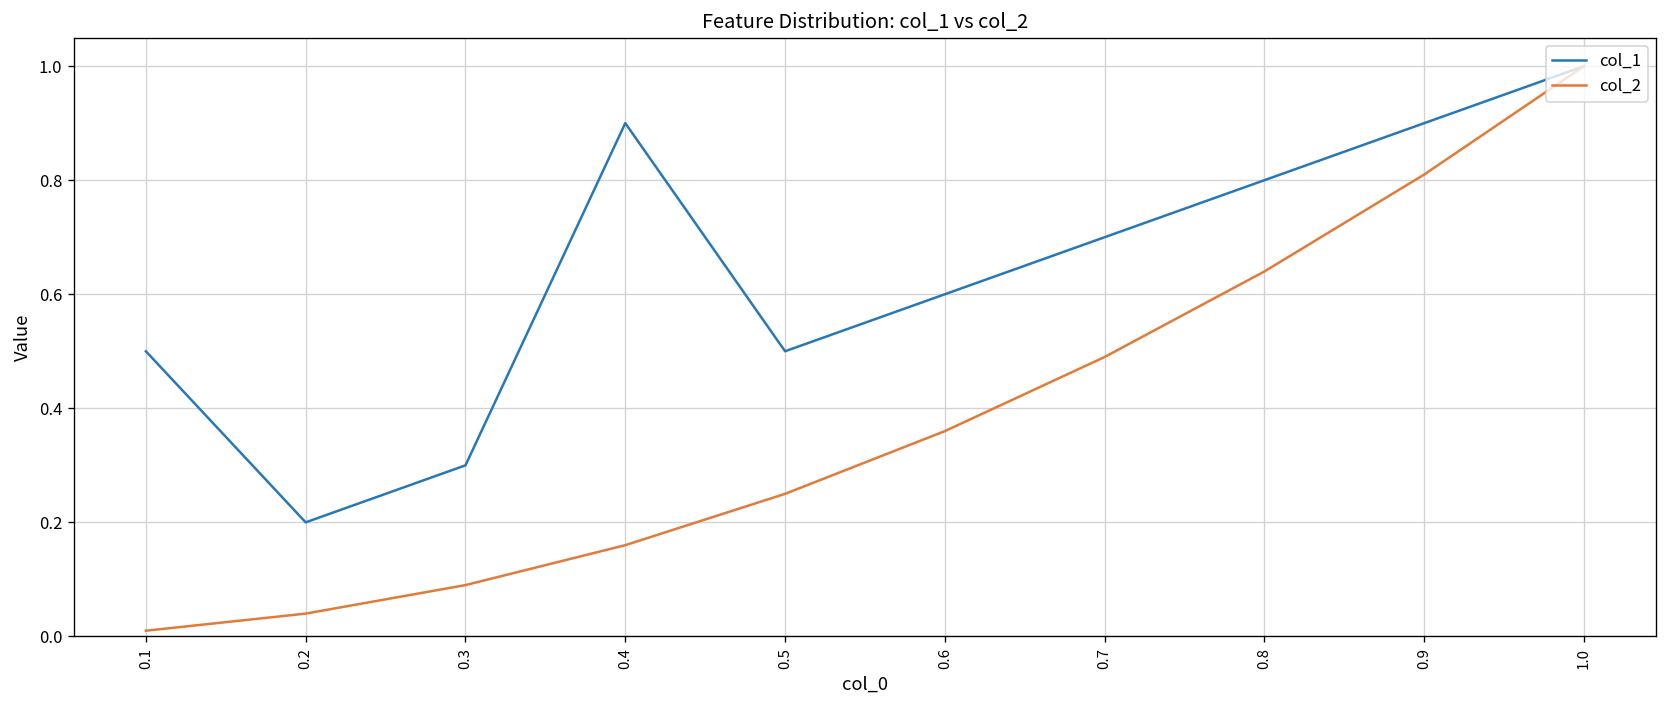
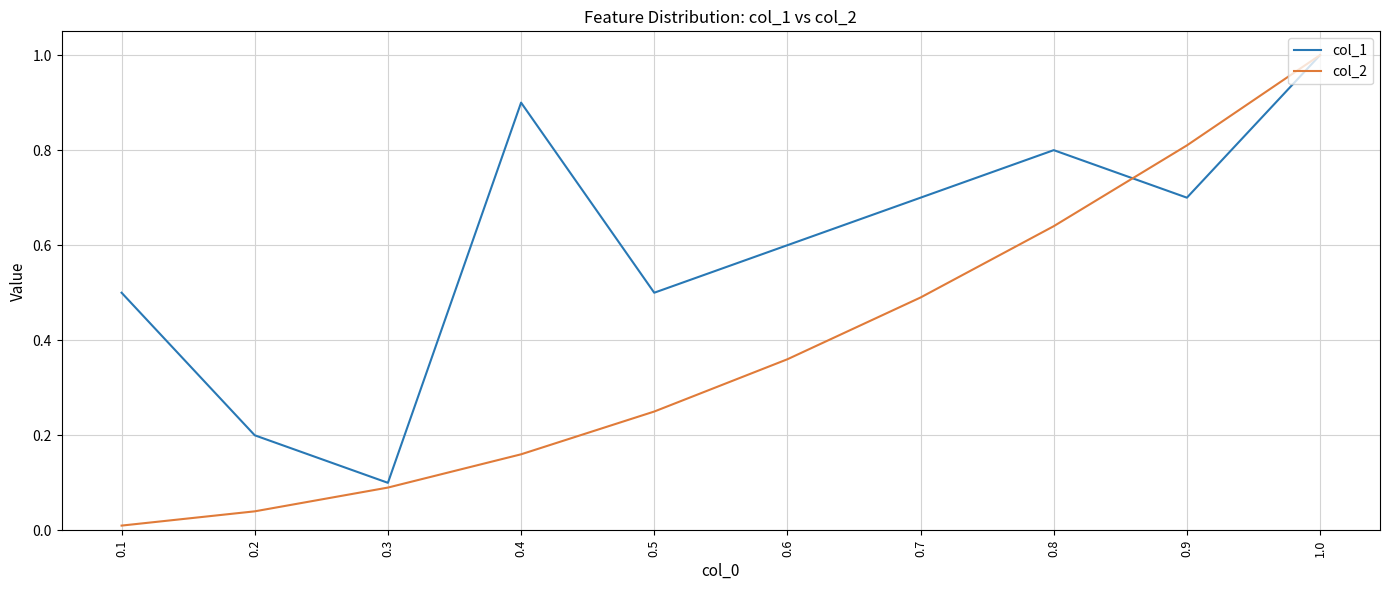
  {
    "col_1": {
      "0.1": 0.5,
      "0.2": 0.2,
-     "0.3": 0.3,
+     "0.3": 0.1,
      "0.4": 0.9,
      "0.5": 0.5,
      "0.6": 0.6,
      "0.7": 0.7,
      "0.8": 0.8,
-     "0.9": 0.9
+     "0.9": 0.7
    },
    "col_2": {
      "0.1": 0.01,
      "0.2": 0.04,
      "0.3": 0.09,
      "0.4": 0.16,
      "0.5": 0.25,
      "0.6": 0.36,
      "0.7": 0.49,
      "0.8": 0.64,
      "0.9": 0.81
    }
  }
